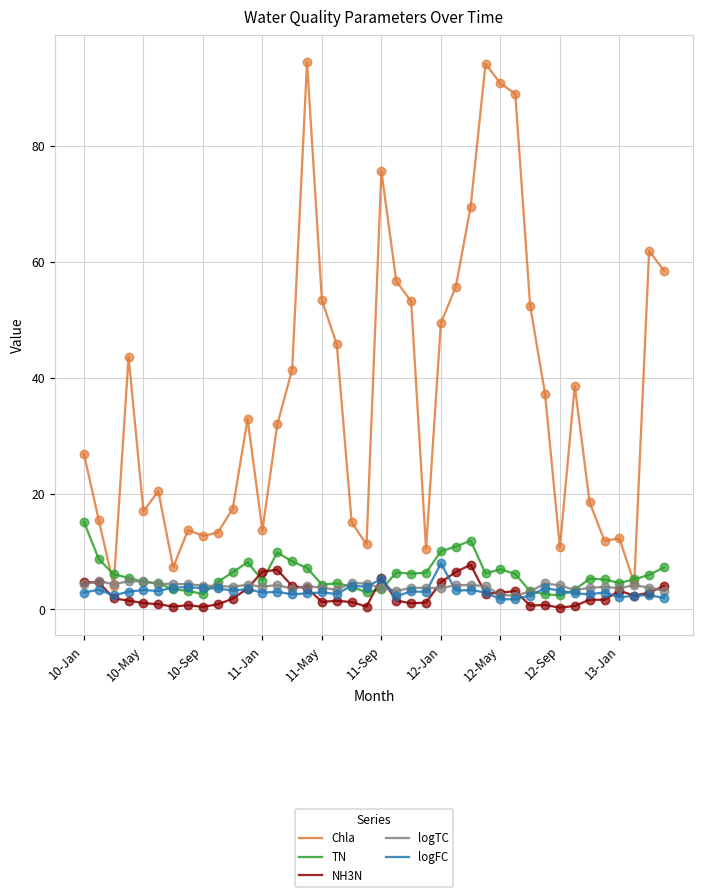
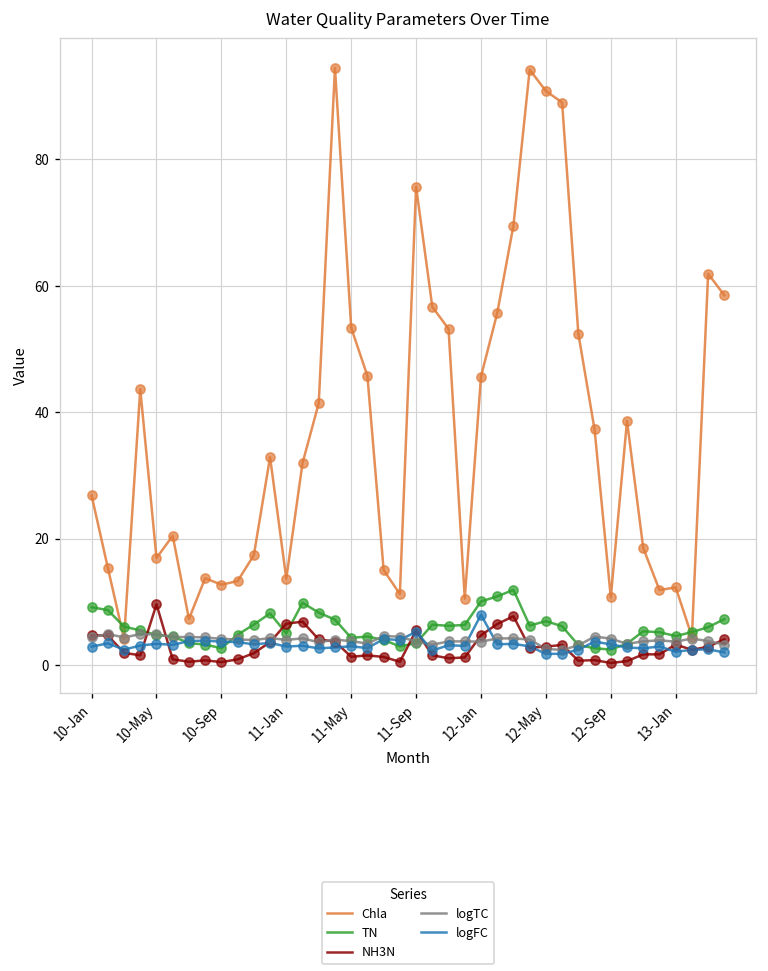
  {
    "Chla": {
      "10-Jan": 27,
      "10-May": 17,
      "10-Sep": 13,
      "11-Jan": 14,
      "11-May": 53,
      "11-Sep": 76,
-     "12-Jan": 49,
+     "12-Jan": 46,
      "12-May": 91,
      "12-Sep": 11,
      "13-Jan": 12
    },
    "TN": {
-     "10-Jan": 15,
+     "10-Jan": 9,
      "10-Sep": 3,
      "11-Jan": 5,
      "11-May": 4,
      "12-Jan": 10,
      "12-May": 7,
      "12-Sep": 2,
      "13-Jan": 5
    },
    "NH3N": {
-     "10-May": 1,
+     "10-May": 10,
      "10-Sep": 0,
      "11-Jan": 7,
      "11-May": 1,
      "12-Jan": 5,
      "12-Sep": 0
    },
    "logTC": {
      "11-Jan": 4,
      "11-May": 4,
      "12-Jan": 4,
      "12-Sep": 4
    },
    "logFC": {
      "10-Jan": 3,
      "10-May": 3,
      "11-Jan": 3,
      "11-May": 3,
      "12-Jan": 8,
      "12-May": 2,
      "12-Sep": 3,
      "13-Jan": 2
    }
  }
